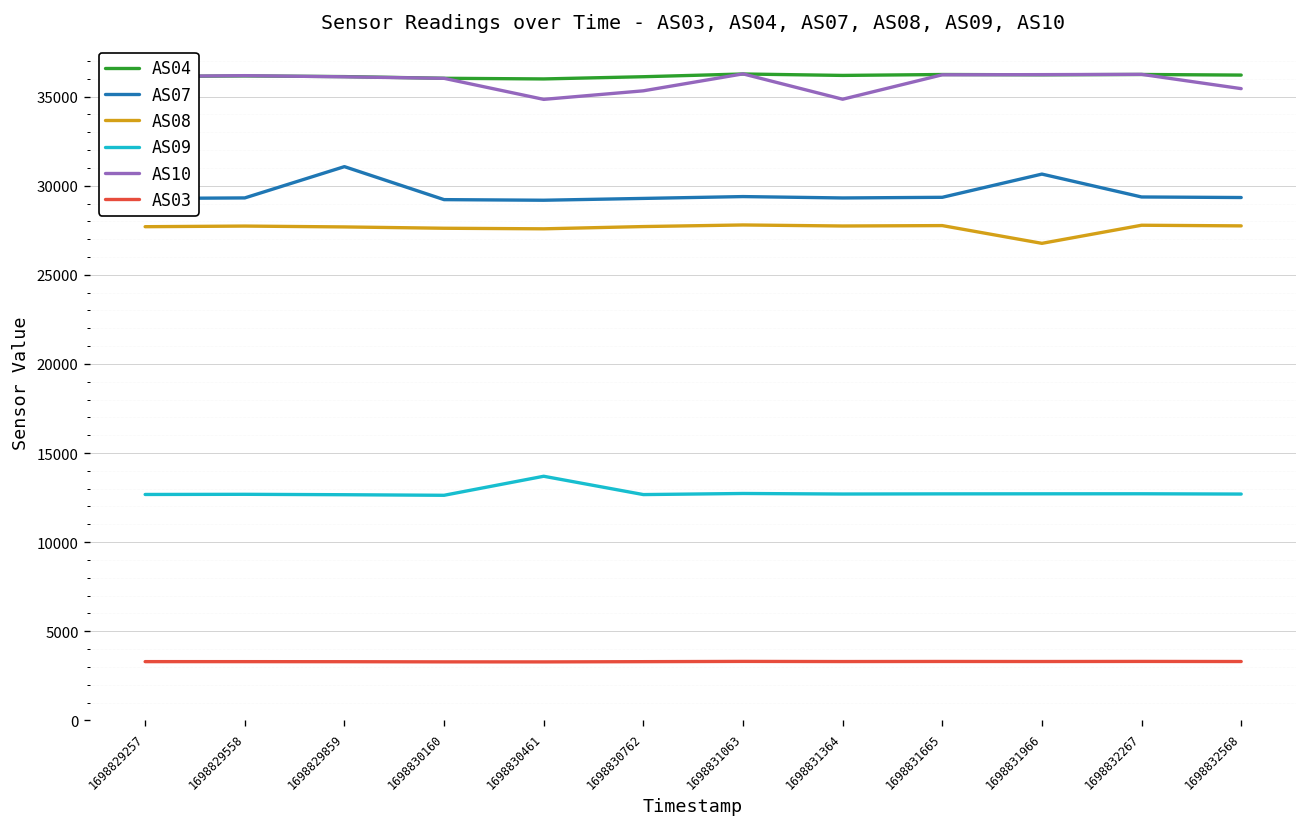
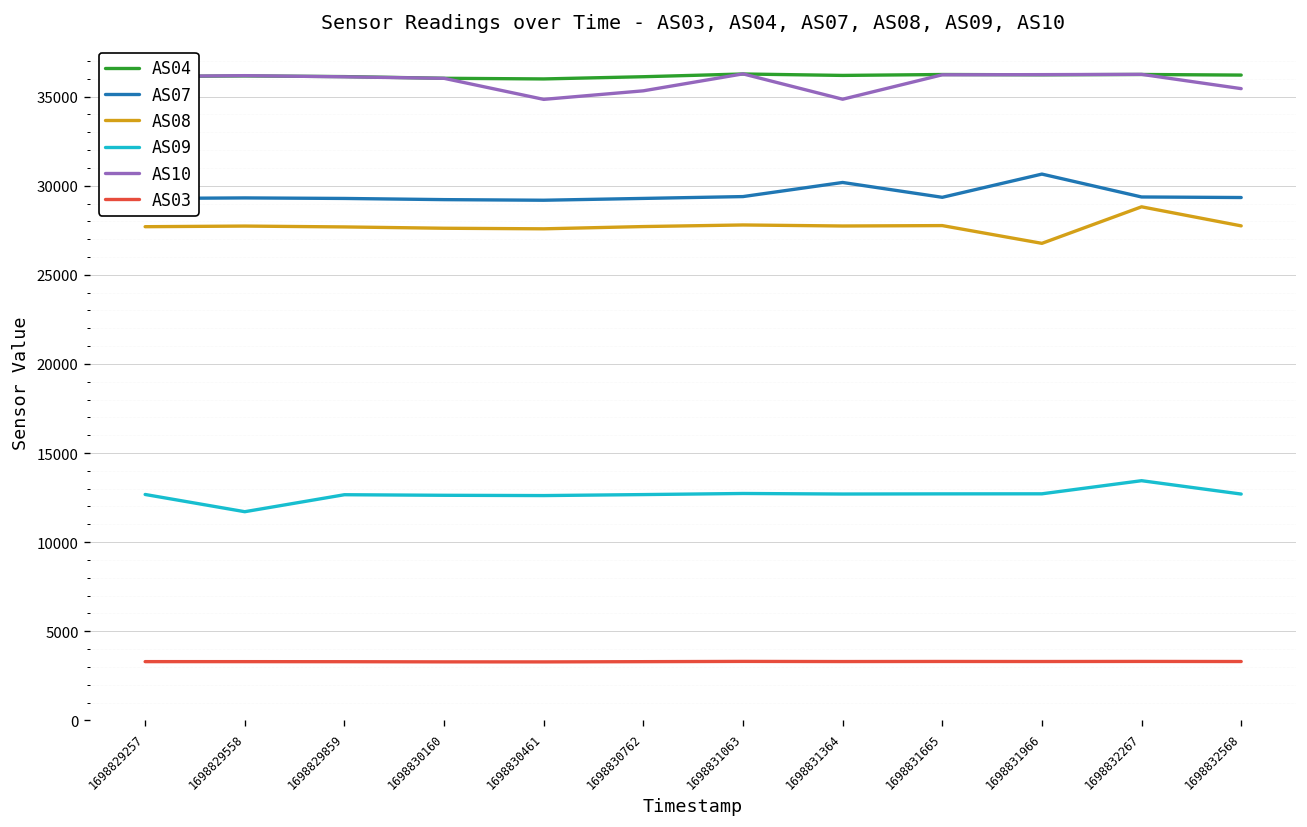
  {
    "AS04": {
      "1698830461": 36000,
      "1698830762": 36100,
      "1698831364": 36200,
      "1698832568": 36200
    },
    "AS07": {
      "1698829558": 29300,
-     "1698829859": 31100,
+     "1698829859": 29300,
      "1698830160": 29200,
      "1698830461": 29200,
      "1698830762": 29300,
      "1698831063": 29400,
-     "1698831364": 29300,
+     "1698831364": 30200,
      "1698831665": 29300,
      "1698831966": 30700,
      "1698832267": 29400,
      "1698832568": 29300
    },
    "AS08": {
      "1698829257": 27700,
      "1698829558": 27700,
      "1698829859": 27700,
      "1698830160": 27600,
      "1698830461": 27600,
      "1698830762": 27700,
      "1698831063": 27800,
      "1698831364": 27700,
      "1698831665": 27800,
      "1698831966": 26800,
-     "1698832267": 27800,
+     "1698832267": 28800,
      "1698832568": 27700
    },
    "AS09": {
      "1698829257": 12700,
-     "1698829558": 12700,
+     "1698829558": 11700,
      "1698829859": 12700,
      "1698830160": 12600,
-     "1698830461": 13700,
+     "1698830461": 12600,
      "1698830762": 12700,
      "1698831063": 12700,
      "1698831364": 12700,
      "1698831665": 12700,
      "1698831966": 12700,
-     "1698832267": 12700,
+     "1698832267": 13400,
      "1698832568": 12700
    },
    "AS10": {
      "1698830461": 34800,
      "1698830762": 35300,
      "1698831364": 34900,
      "1698832568": 35400
    },
    "AS03": {
      "1698829257": 3300,
      "1698829558": 3300,
      "1698829859": 3300,
      "1698830160": 3300,
      "1698830461": 3300,
      "1698830762": 3300,
      "1698831063": 3300,
      "1698831364": 3300,
      "1698831665": 3300,
      "1698831966": 3300,
      "1698832267": 3300,
      "1698832568": 3300
    }
  }
